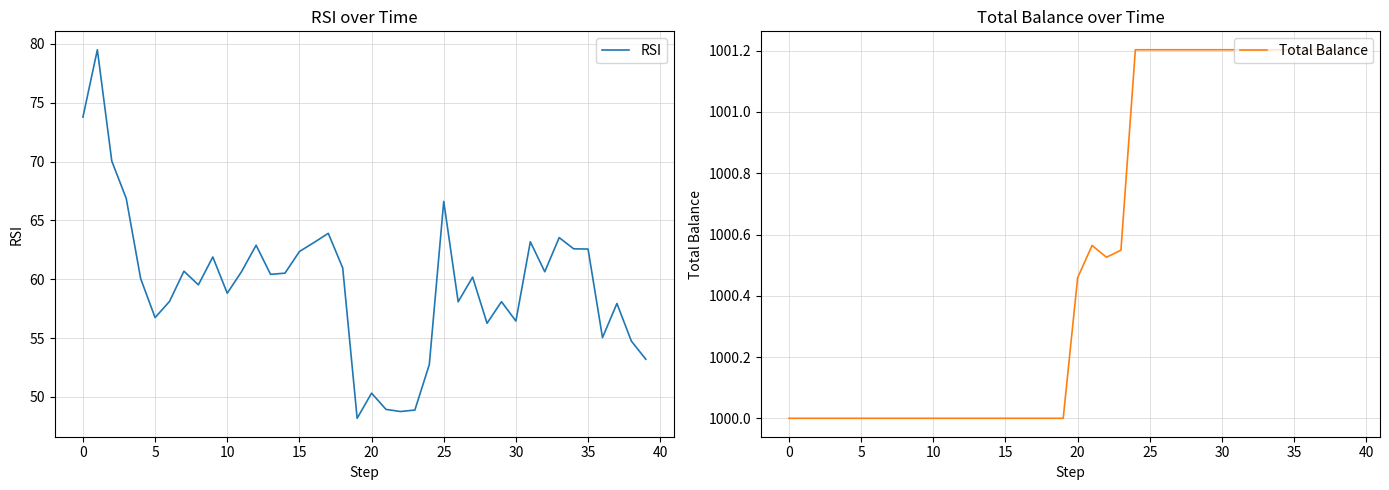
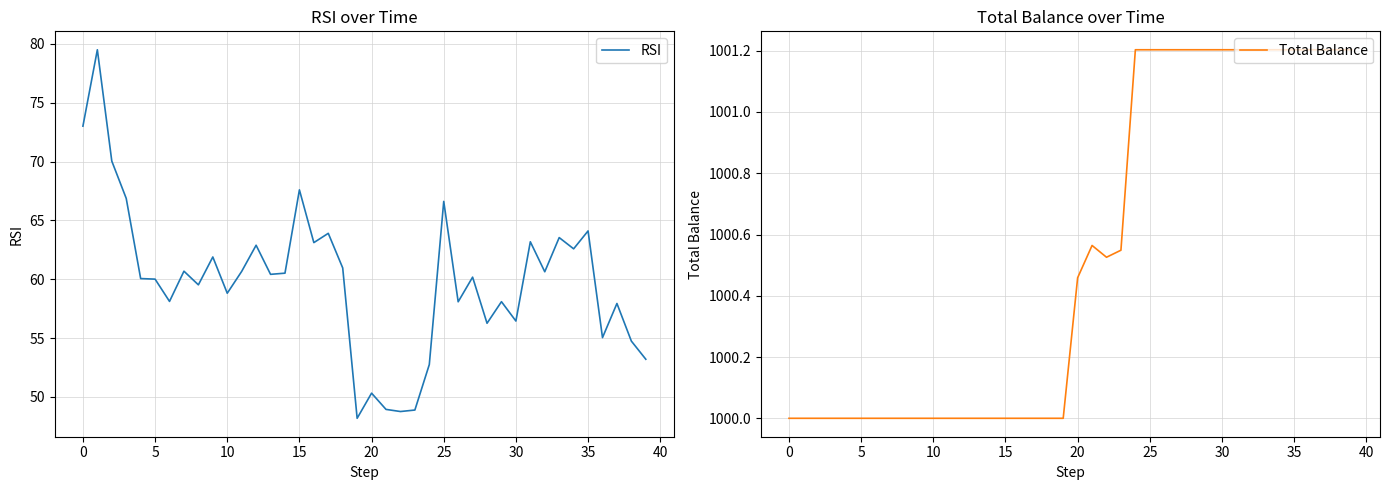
  {
    "RSI over Time": {
-     "0": 73.8,
-     "5": 56.7,
+     "0": 73.0,
+     "5": 60.0,
      "10": 58.8,
-     "15": 62.4,
+     "15": 67.6,
      "20": 50.3,
      "25": 66.6,
      "30": 56.4,
-     "35": 62.6
+     "35": 64.1
    },
    "Total Balance over Time": {
      "0": 1000.00,
      "5": 1000.00,
      "10": 1000.00,
      "15": 1000.00,
      "20": 1000.46,
      "25": 1001.20,
      "30": 1001.20
    }
  }
